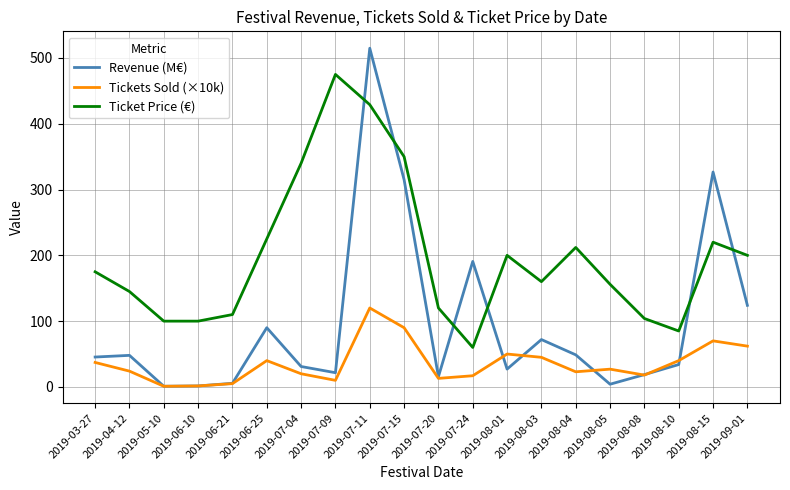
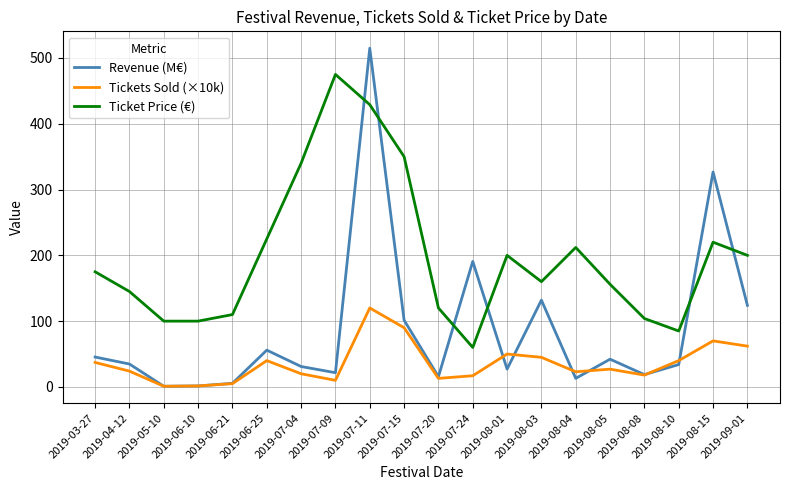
  {
    "Revenue (M€)": {
      "2019-03-27": 50,
-     "2019-04-12": 50,
-     "2019-06-25": 90,
+     "2019-04-12": 30,
+     "2019-06-25": 60,
      "2019-07-04": 30,
      "2019-07-09": 20,
      "2019-07-11": 510,
-     "2019-07-15": 320,
+     "2019-07-15": 100,
      "2019-07-24": 190,
      "2019-08-01": 30,
-     "2019-08-03": 70,
-     "2019-08-04": 50,
-     "2019-08-05": 0,
+     "2019-08-03": 130,
+     "2019-08-04": 10,
+     "2019-08-05": 40,
      "2019-08-10": 30,
      "2019-08-15": 330,
      "2019-09-01": 120
    },
    "Tickets Sold (×10k)": {
      "2019-03-27": 40,
      "2019-04-12": 20,
      "2019-06-25": 40,
      "2019-07-04": 20,
      "2019-07-09": 10,
      "2019-07-11": 120,
      "2019-07-15": 90,
      "2019-07-24": 20,
      "2019-08-01": 50,
      "2019-08-03": 50,
      "2019-08-04": 20,
      "2019-08-05": 30,
      "2019-08-10": 40,
      "2019-08-15": 70,
      "2019-09-01": 60
    },
    "Ticket Price (€)": {
      "2019-03-27": 180,
      "2019-04-12": 150,
      "2019-05-10": 100,
      "2019-06-10": 100,
      "2019-06-21": 110,
      "2019-06-25": 230,
      "2019-07-04": 340,
      "2019-07-09": 480,
      "2019-07-11": 430,
      "2019-07-15": 350,
      "2019-07-20": 120,
      "2019-07-24": 60,
      "2019-08-01": 200,
      "2019-08-03": 160,
      "2019-08-04": 210,
      "2019-08-05": 160,
      "2019-08-08": 100,
      "2019-08-10": 90,
      "2019-08-15": 220,
      "2019-09-01": 200
    }
  }
